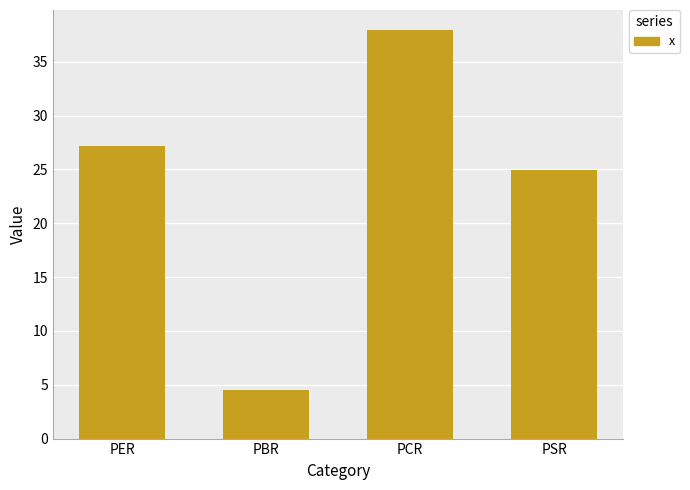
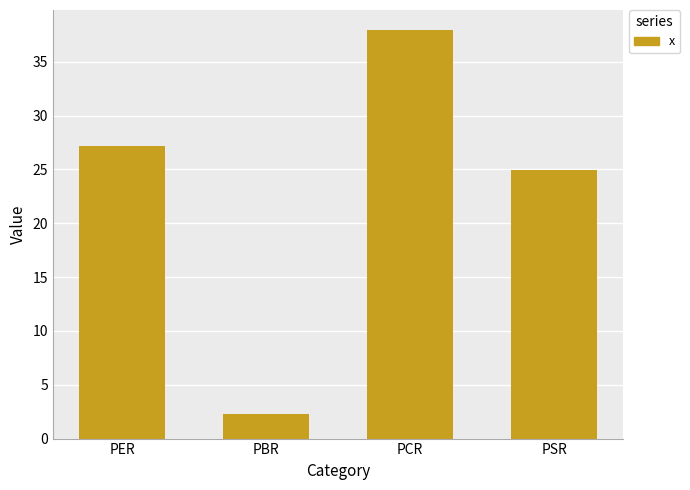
  {
    "PER": 27.2,
-   "PBR": 4.5,
+   "PBR": 2.3,
    "PCR": 37.9,
    "PSR": 24.9
  }
